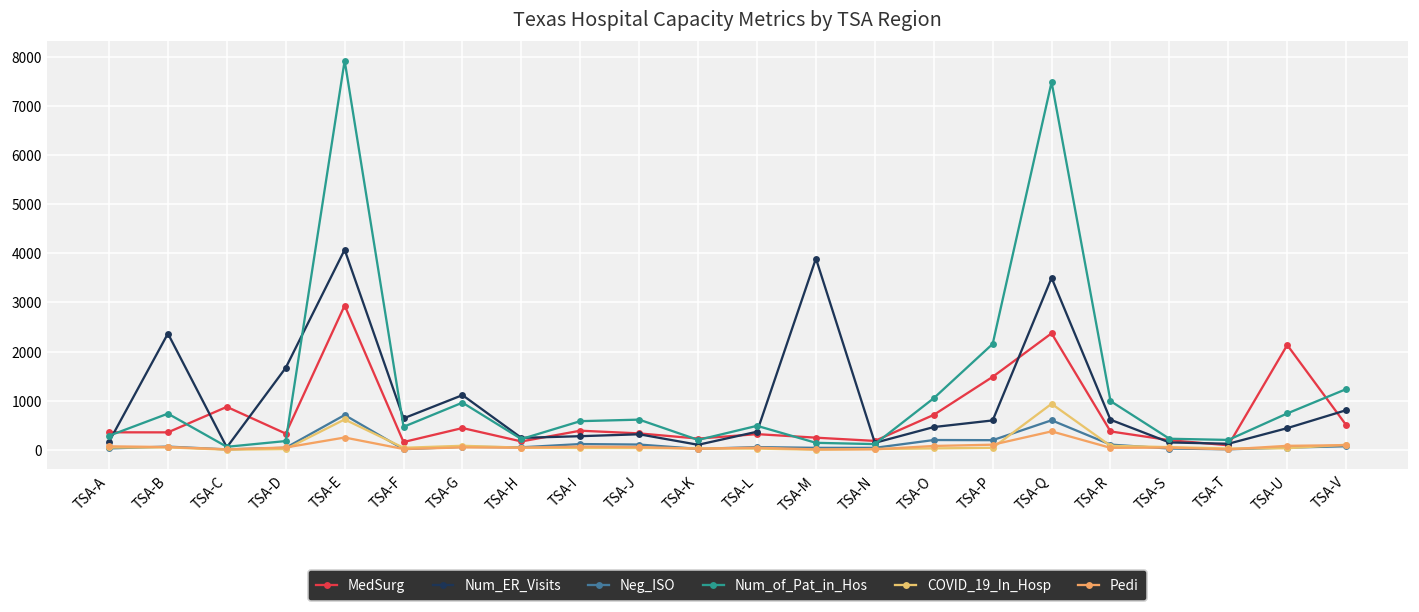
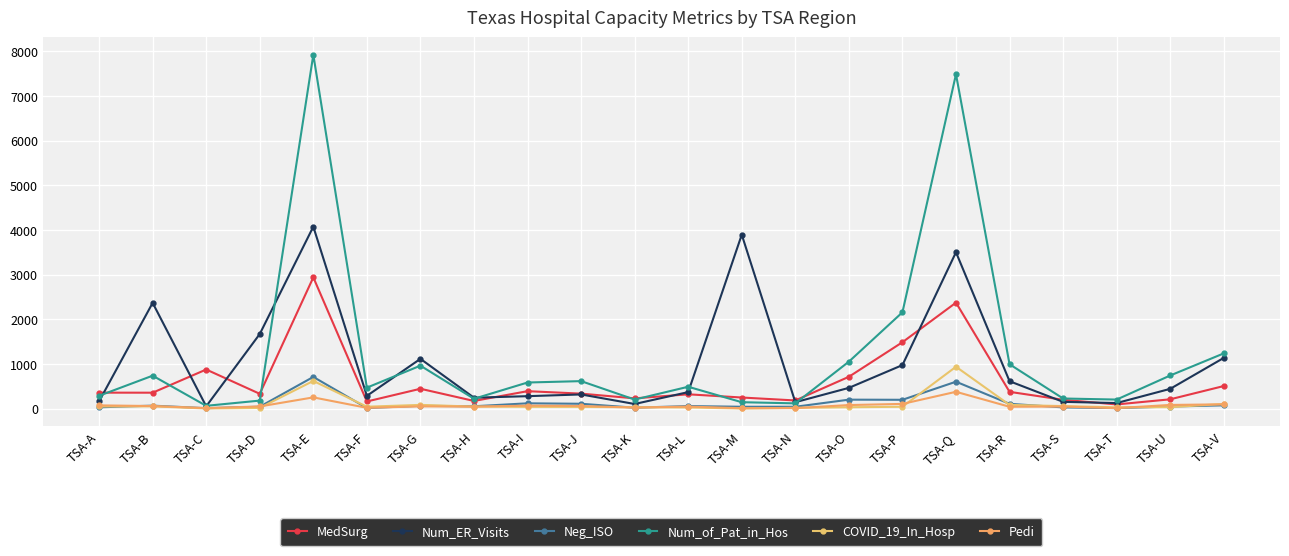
  {
    "MedSurg": {
      "TSA-A": 400,
      "TSA-B": 400,
      "TSA-C": 900,
      "TSA-D": 300,
      "TSA-E": 2900,
      "TSA-F": 200,
      "TSA-G": 400,
      "TSA-I": 400,
      "TSA-M": 200,
      "TSA-O": 700,
      "TSA-P": 1500,
      "TSA-Q": 2400,
      "TSA-R": 400,
-     "TSA-U": 2100,
+     "TSA-U": 200,
      "TSA-V": 500
    },
    "Num_ER_Visits": {
      "TSA-A": 200,
      "TSA-B": 2400,
      "TSA-D": 1700,
      "TSA-E": 4100,
-     "TSA-F": 600,
+     "TSA-F": 300,
      "TSA-G": 1100,
      "TSA-I": 300,
      "TSA-K": 100,
      "TSA-M": 3900,
      "TSA-O": 500,
-     "TSA-P": 600,
+     "TSA-P": 1000,
      "TSA-Q": 3500,
      "TSA-R": 600,
      "TSA-U": 400,
-     "TSA-V": 800
+     "TSA-V": 1100
    }
  }
